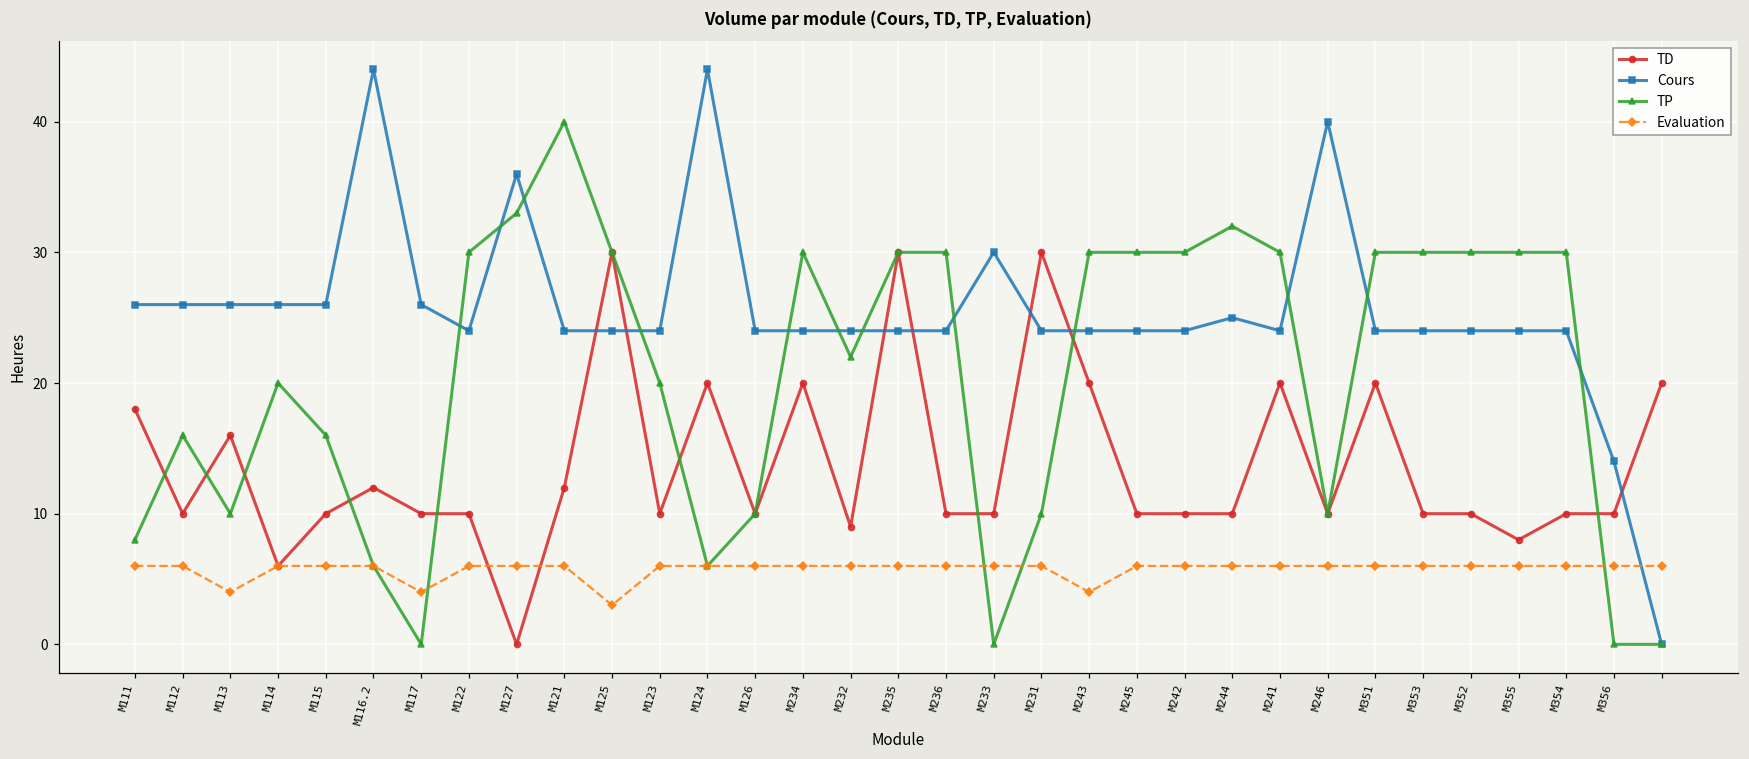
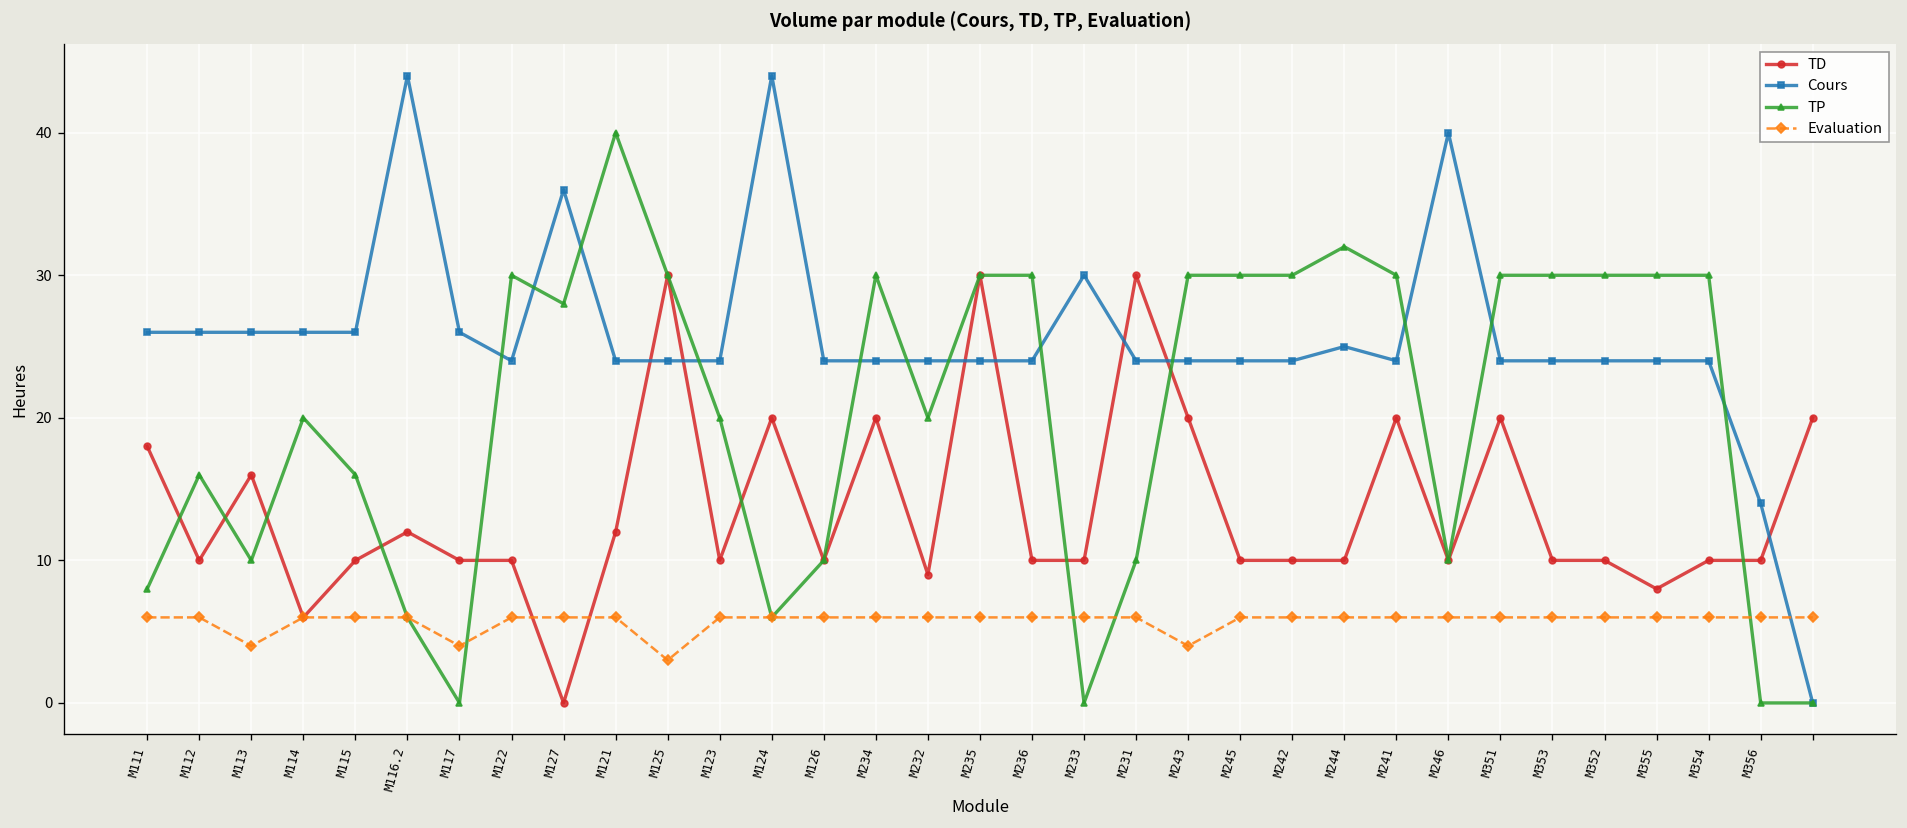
  {
    "TD": {
      "M111": 18,
      "M112": 10,
      "M113": 16,
      "M115": 10,
      "M116.2": 12,
      "M117": 10,
      "M122": 10,
      "M127": 0,
      "M121": 12,
      "M123": 10,
      "M124": 20,
      "M234": 20,
      "M232": 9,
      "M236": 10,
      "M233": 10,
      "M231": 30,
      "M243": 20,
      "M245": 10,
      "M242": 10,
      "M244": 10,
      "M241": 20,
      "M351": 20,
      "M353": 10,
      "M352": 10,
      "M355": 8,
      "M354": 10,
      "M356": 10
    },
    "Cours": {
      "M111": 26,
      "M112": 26,
      "M113": 26,
      "M114": 26,
      "M115": 26,
      "M116.2": 44,
      "M117": 26,
      "M122": 24,
      "M127": 36,
      "M121": 24,
      "M125": 24,
      "M123": 24,
      "M124": 44,
      "M126": 24,
      "M234": 24,
      "M232": 24,
      "M235": 24,
      "M236": 24,
      "M233": 30,
      "M231": 24,
      "M243": 24,
      "M245": 24,
      "M242": 24,
      "M244": 25,
      "M241": 24,
      "M246": 40,
      "M351": 24,
      "M353": 24,
      "M352": 24,
      "M355": 24,
      "M354": 24,
      "M356": 14
    },
    "TP": {
      "M111": 8,
      "M112": 16,
      "M113": 10,
      "M114": 20,
      "M115": 16,
      "M117": 0,
      "M122": 30,
-     "M127": 33,
+     "M127": 28,
      "M121": 40,
      "M123": 20,
      "M234": 30,
-     "M232": 22,
+     "M232": 20,
      "M236": 30,
      "M233": 0,
      "M231": 10,
      "M243": 30,
      "M245": 30,
      "M242": 30,
      "M244": 32,
      "M241": 30,
      "M351": 30,
      "M353": 30,
      "M352": 30,
      "M355": 30,
      "M354": 30,
      "M356": 0
    },
    "Evaluation": {
      "M111": 6,
      "M112": 6,
      "M113": 4,
      "M115": 6,
      "M117": 4,
      "M122": 6,
      "M127": 6,
      "M121": 6,
      "M125": 3,
      "M123": 6,
      "M126": 6,
      "M234": 6,
      "M232": 6,
      "M235": 6,
      "M236": 6,
      "M233": 6,
      "M231": 6,
      "M243": 4,
      "M245": 6,
      "M242": 6,
      "M244": 6,
      "M241": 6,
      "M246": 6,
      "M351": 6,
      "M353": 6,
      "M352": 6,
      "M355": 6,
      "M354": 6,
      "M356": 6
    }
  }
